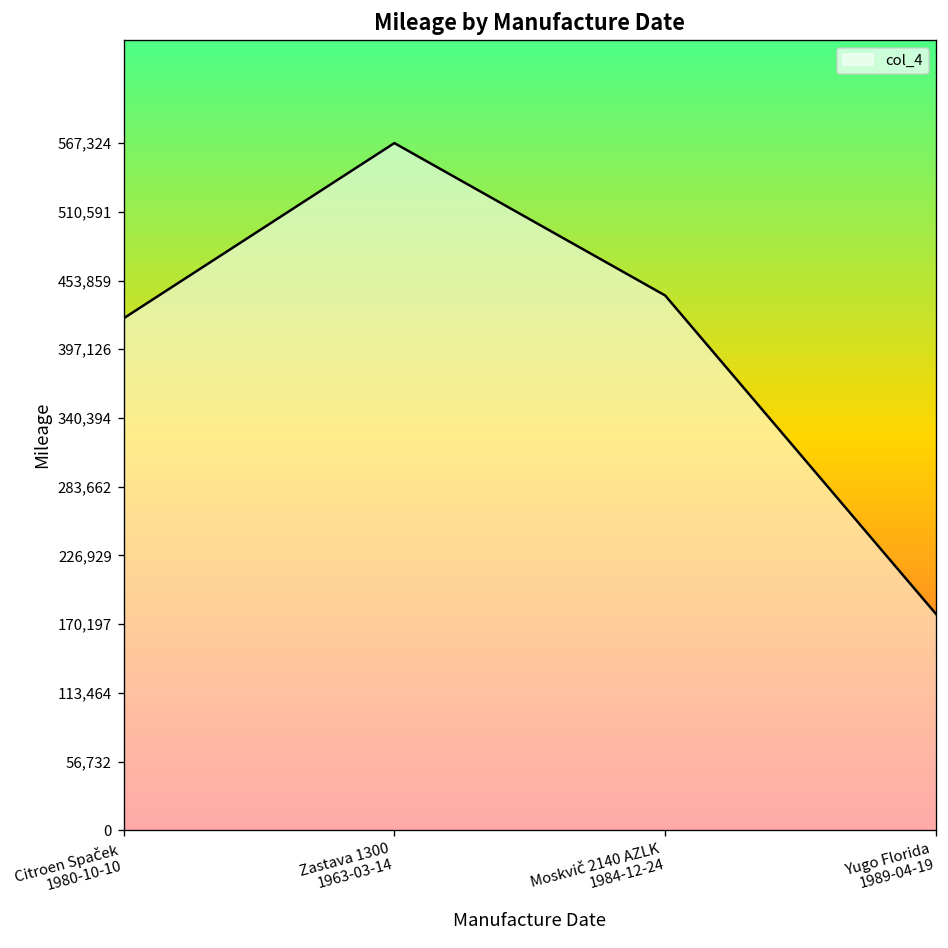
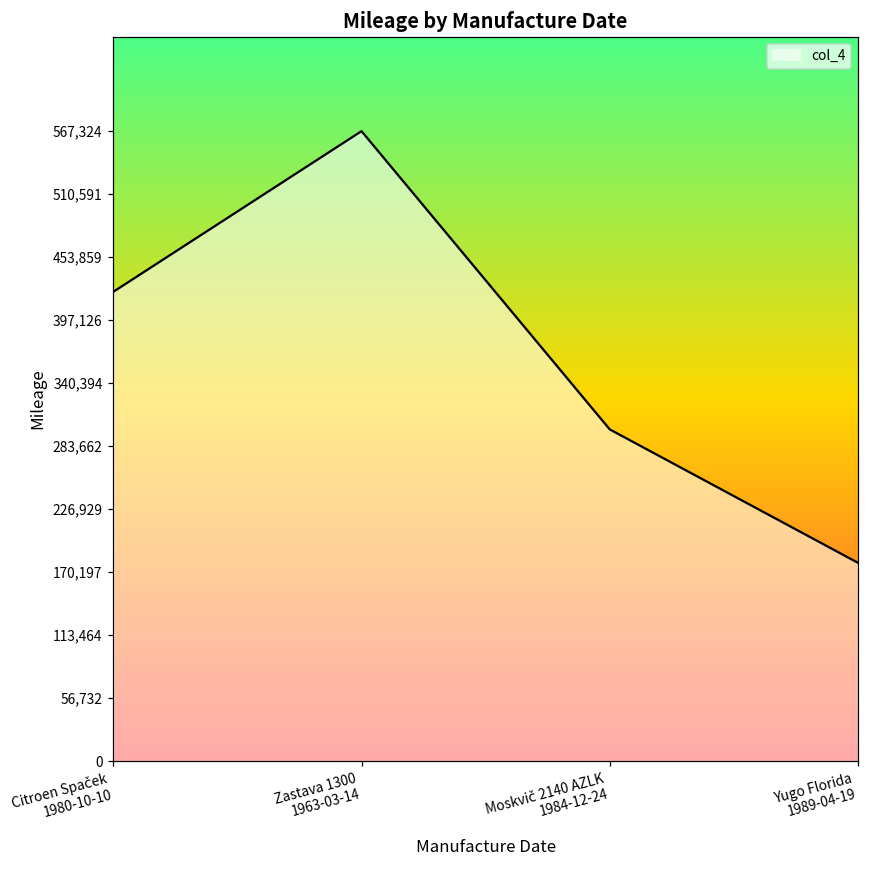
  {
    "Citroen Spaček 1980-10-10": "423,000",
    "Zastava 1300 1963-03-14": "567,000",
-   "Moskvič 2140 AZLK 1984-12-24": "442,000",
+   "Moskvič 2140 AZLK 1984-12-24": "299,000",
    "Yugo Florida 1989-04-19": "179,000"
  }
